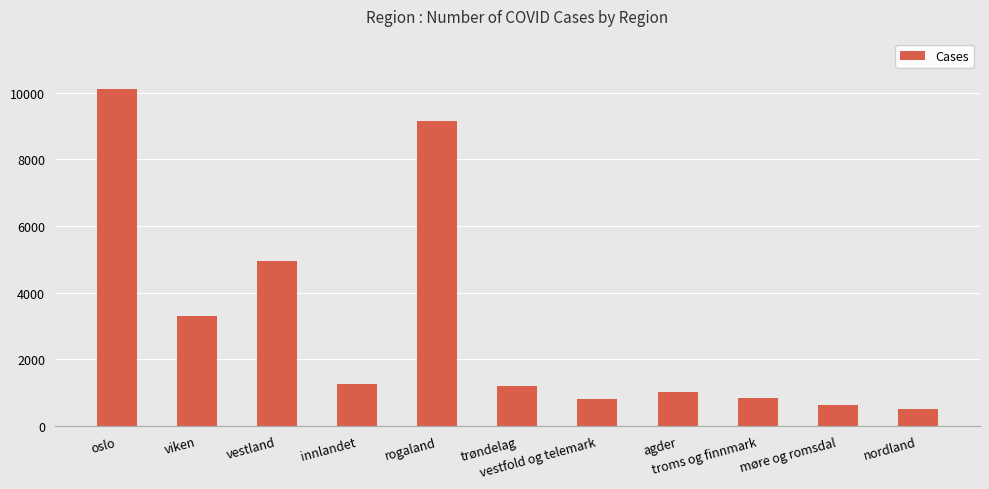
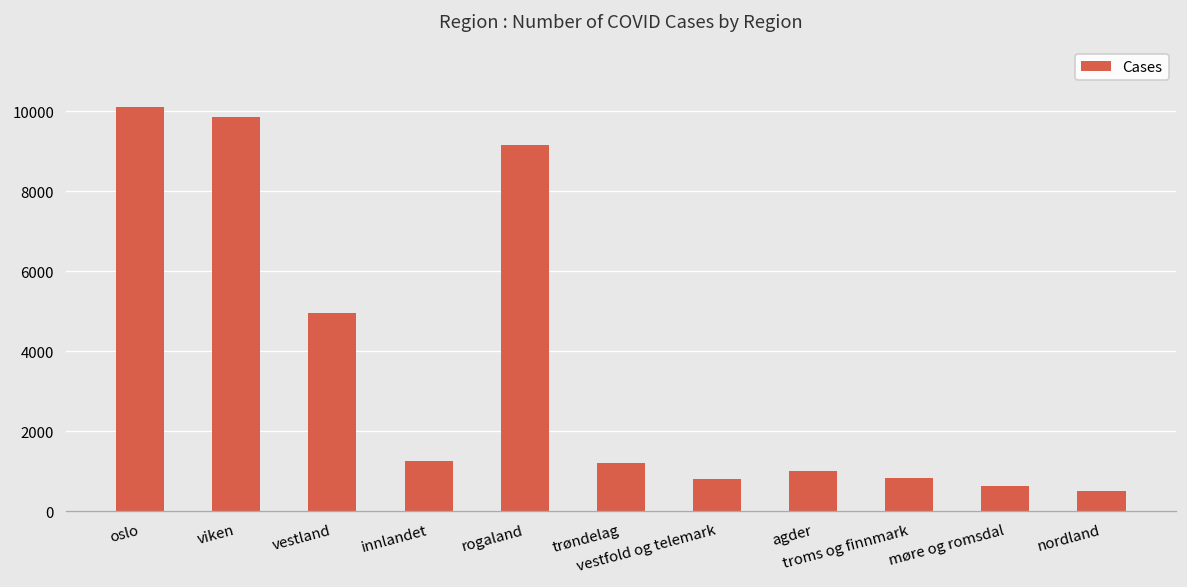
  {
    "oslo": 10100,
-   "viken": 3300,
+   "viken": 9800,
    "vestland": 5000,
    "innlandet": 1300,
    "rogaland": 9200,
    "trøndelag": 1200,
    "vestfold og telemark": 800,
    "agder": 1000,
    "troms og finnmark": 800,
    "møre og romsdal": 600,
    "nordland": 500
  }
